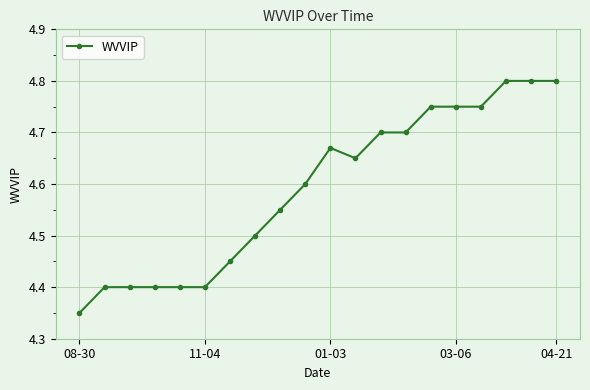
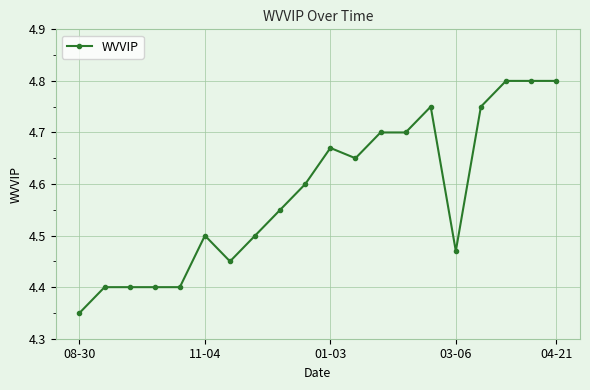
  {
    "08-30": 4.35,
-   "11-04": 4.4,
+   "11-04": 4.5,
    "01-03": 4.67,
-   "03-06": 4.75,
+   "03-06": 4.47,
    "04-21": 4.80
  }
